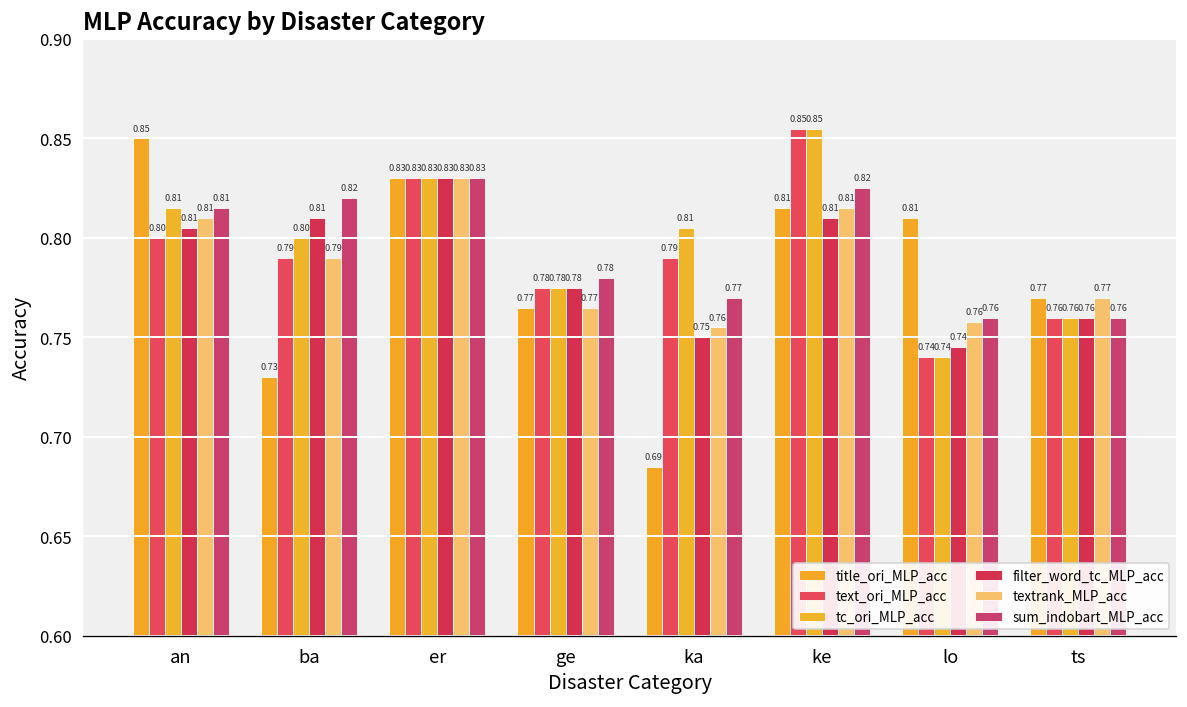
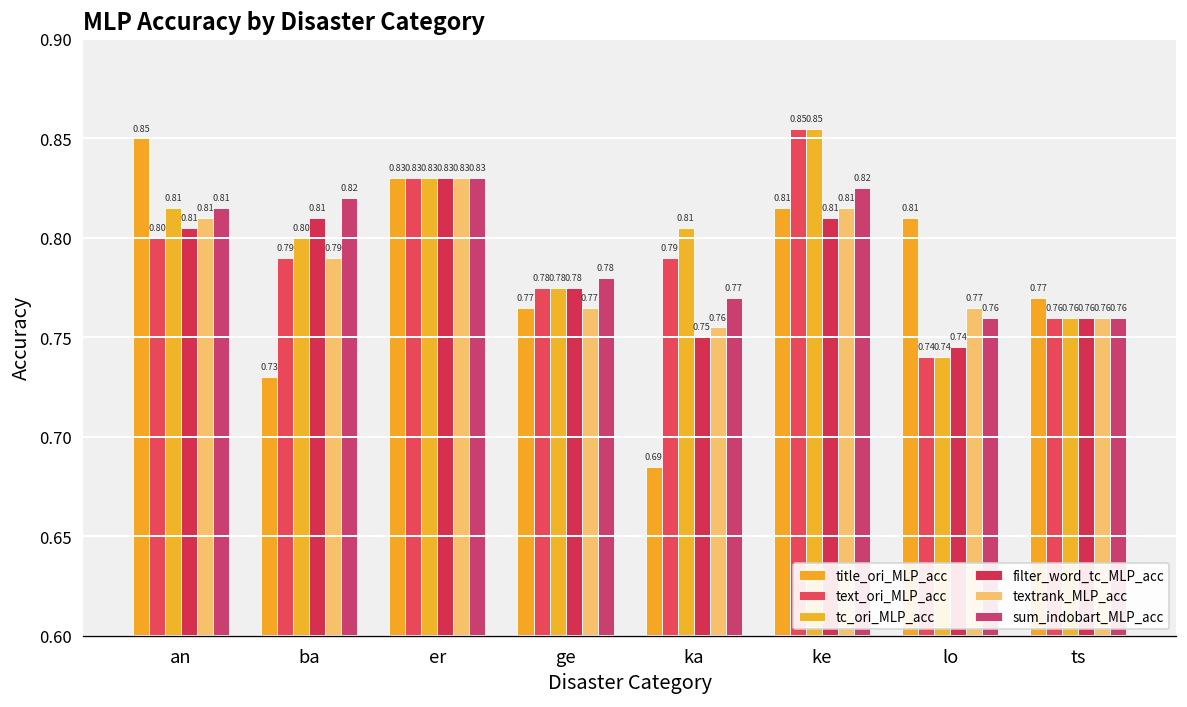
  {
    "textrank_MLP_acc": {
      "an": 0.81,
      "ba": 0.79,
      "er": 0.83,
      "ge": 0.77,
      "ka": 0.76,
      "ke": 0.81,
-     "lo": 0.76,
-     "ts": 0.77
+     "lo": 0.77,
+     "ts": 0.76
    }
  }
